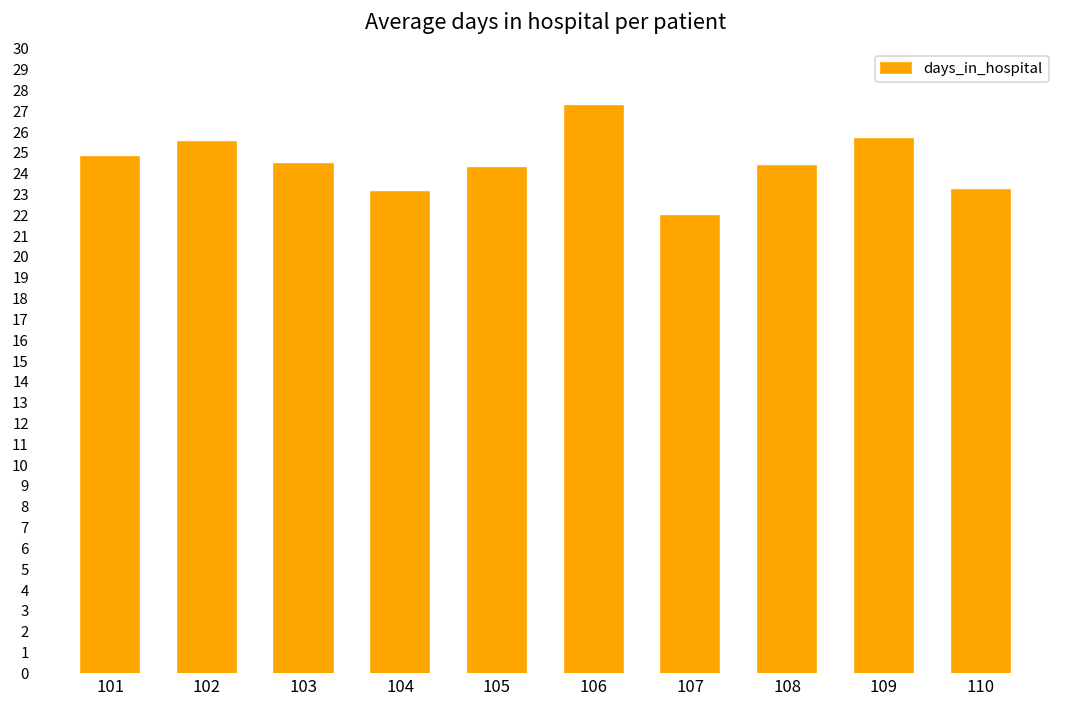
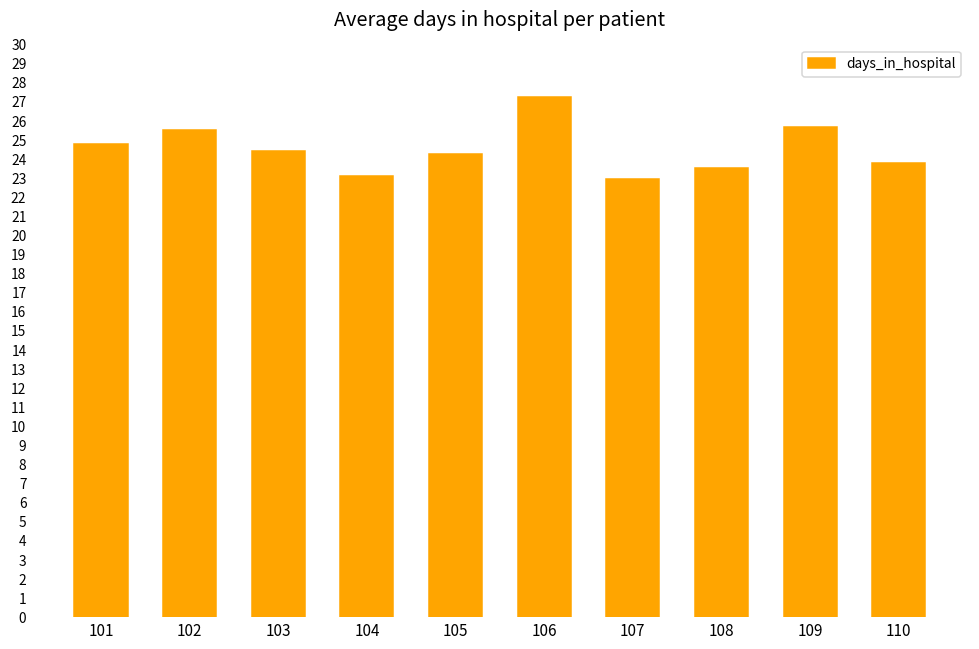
  {
    "101": 24.8,
    "102": 25.5,
    "103": 24.4,
    "104": 23.1,
    "105": 24.3,
    "106": 27.3,
-   "107": 22.0,
-   "108": 24.4,
+   "107": 23.0,
+   "108": 23.5,
    "109": 25.7,
-   "110": 23.2
+   "110": 23.8
  }
